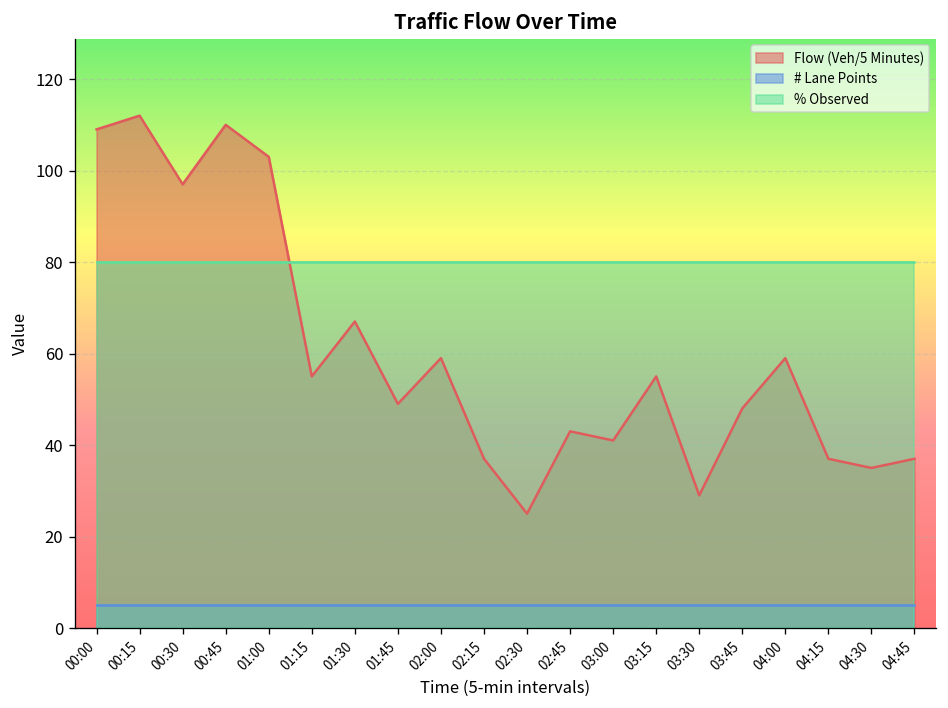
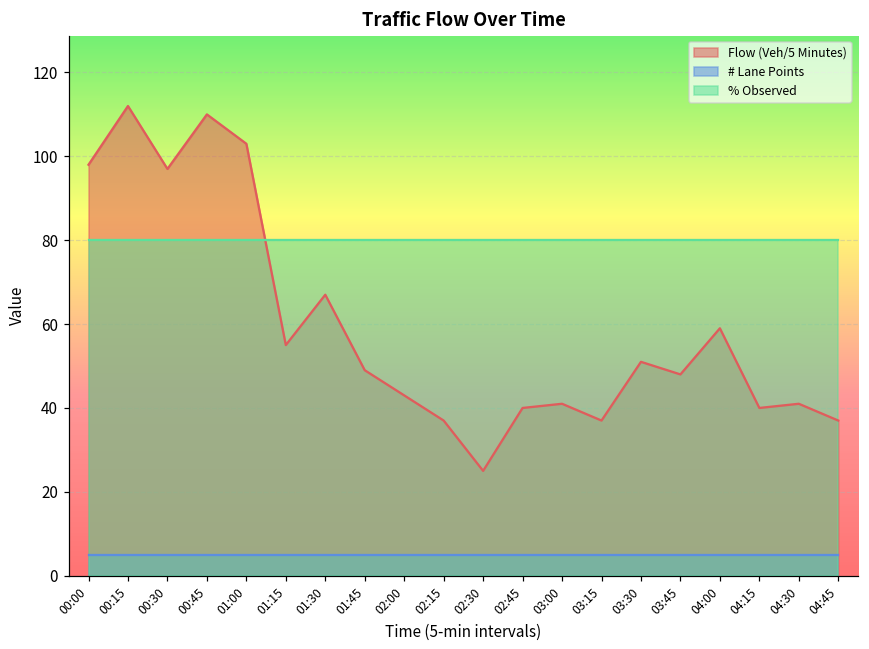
  {
    "Flow (Veh/5 Minutes)": {
-     "00:00": 109,
+     "00:00": 98,
      "00:15": 112,
      "00:30": 97,
      "00:45": 110,
      "01:00": 103,
      "01:15": 55,
      "01:30": 67,
      "01:45": 49,
-     "02:00": 59,
+     "02:00": 43,
      "02:15": 37,
      "02:30": 25,
-     "02:45": 43,
+     "02:45": 40,
      "03:00": 41,
-     "03:15": 55,
-     "03:30": 29,
+     "03:15": 37,
+     "03:30": 51,
      "03:45": 48,
      "04:00": 59,
-     "04:15": 37,
-     "04:30": 35,
+     "04:15": 40,
+     "04:30": 41,
      "04:45": 37
    },
    "# Lane Points": {
      "00:00": 5,
      "00:15": 5,
      "00:30": 5,
      "00:45": 5,
      "01:00": 5,
      "01:15": 5,
      "01:30": 5,
      "01:45": 5,
      "02:00": 5,
      "02:15": 5,
      "02:30": 5,
      "02:45": 5,
      "03:00": 5,
      "03:15": 5,
      "03:30": 5,
      "03:45": 5,
      "04:00": 5,
      "04:15": 5,
      "04:30": 5,
      "04:45": 5
    },
    "% Observed": {
      "00:00": 80,
      "00:15": 80,
      "00:30": 80,
      "00:45": 80,
      "01:00": 80,
      "01:15": 80,
      "01:30": 80,
      "01:45": 80,
      "02:00": 80,
      "02:15": 80,
      "02:30": 80,
      "02:45": 80,
      "03:00": 80,
      "03:15": 80,
      "03:30": 80,
      "03:45": 80,
      "04:00": 80,
      "04:15": 80,
      "04:30": 80,
      "04:45": 80
    }
  }
